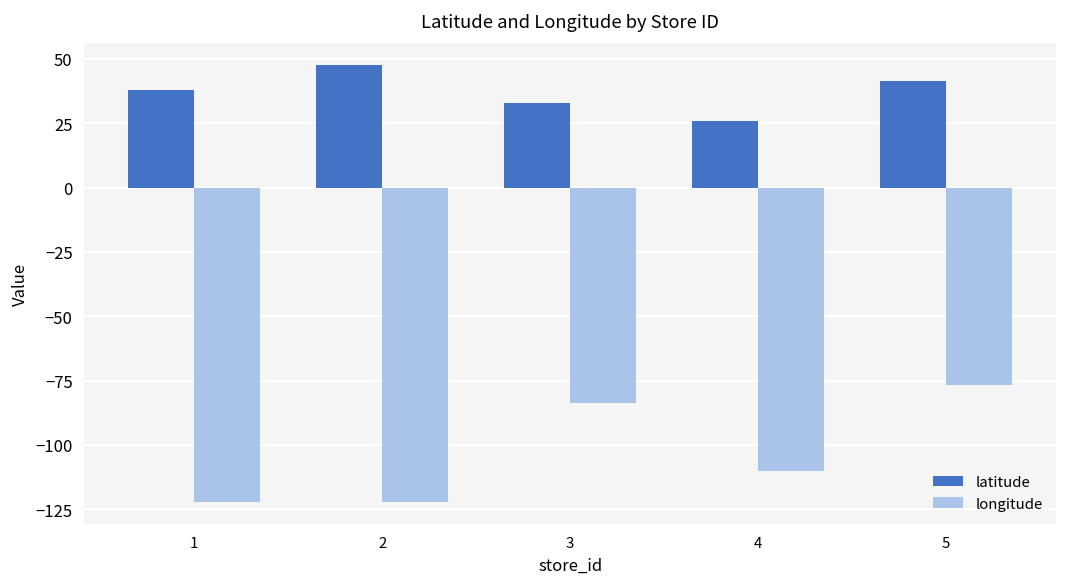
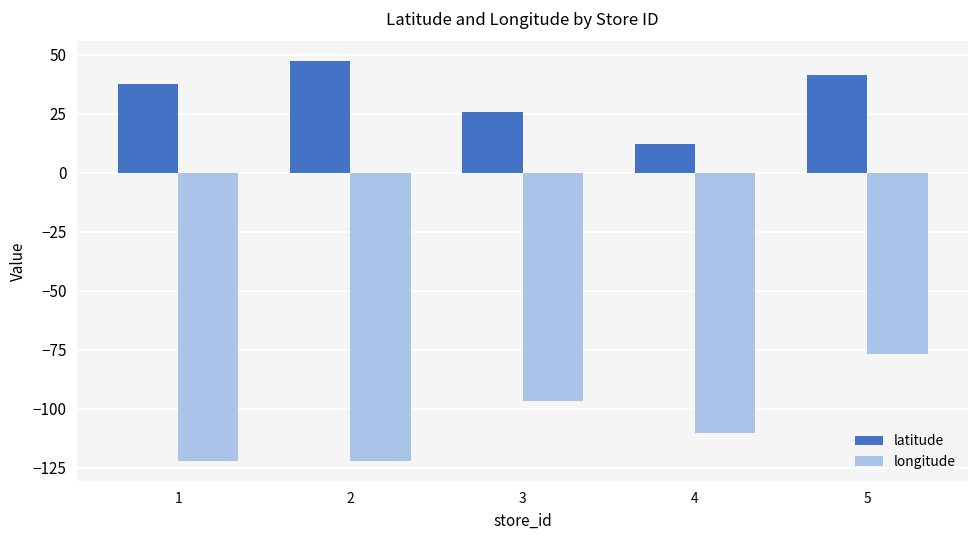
  {
    "latitude": {
      "1": 38,
      "2": 48,
-     "3": 33,
-     "4": 26,
+     "3": 26,
+     "4": 12,
      "5": 41
    },
    "longitude": {
      "1": -122,
      "2": -122,
-     "3": -84,
+     "3": -97,
      "4": -110,
      "5": -77
    }
  }
